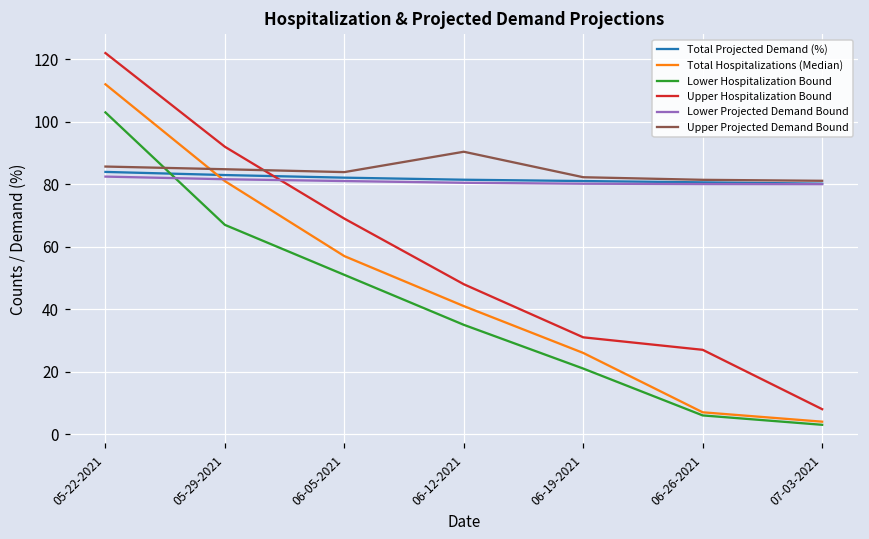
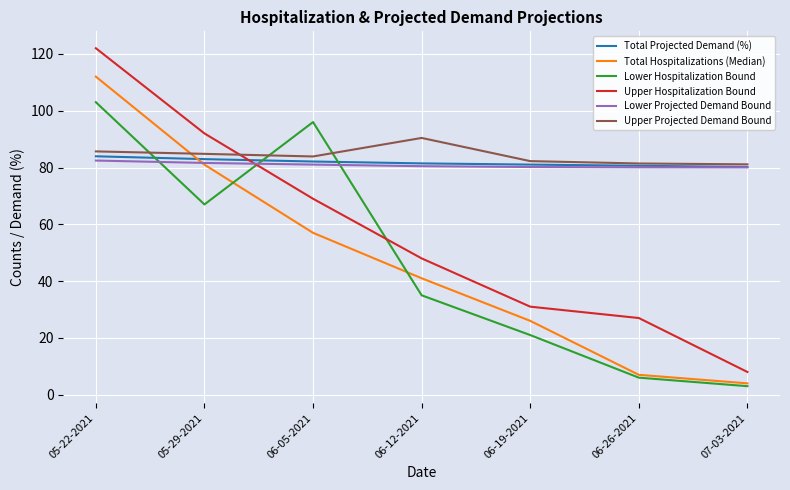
  {
    "Total Projected Demand (%)": {
      "05-22-2021": 84,
      "05-29-2021": 83,
      "06-05-2021": 82,
      "06-12-2021": 81
    },
    "Total Hospitalizations (Median)": {
      "05-22-2021": 112,
      "06-05-2021": 57,
      "06-12-2021": 41,
      "06-19-2021": 26,
      "06-26-2021": 7,
      "07-03-2021": 4
    },
    "Lower Hospitalization Bound": {
      "05-22-2021": 103,
      "05-29-2021": 67,
-     "06-05-2021": 51,
+     "06-05-2021": 96,
      "06-12-2021": 35,
      "06-19-2021": 21,
      "06-26-2021": 6,
      "07-03-2021": 3
    },
    "Upper Hospitalization Bound": {
      "05-22-2021": 122,
      "05-29-2021": 92,
      "06-05-2021": 69,
      "06-12-2021": 48,
      "06-19-2021": 31,
      "06-26-2021": 27,
      "07-03-2021": 8
    },
    "Lower Projected Demand Bound": {
      "05-22-2021": 82,
      "06-05-2021": 81,
      "06-12-2021": 80
    },
    "Upper Projected Demand Bound": {
      "05-22-2021": 86,
      "05-29-2021": 85,
      "06-05-2021": 84,
      "06-12-2021": 90,
      "06-19-2021": 82,
      "07-03-2021": 81
    }
  }
